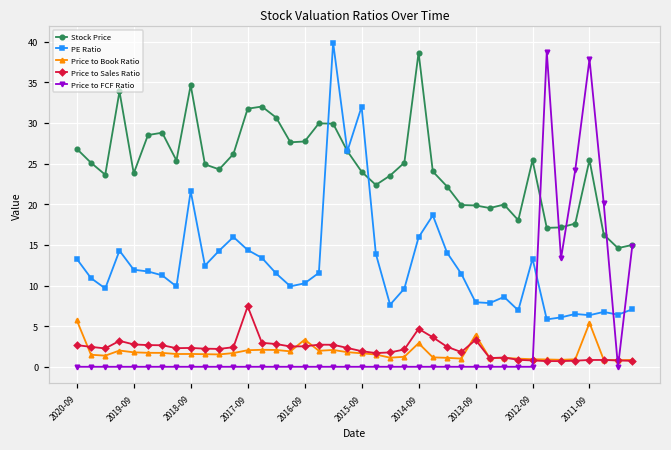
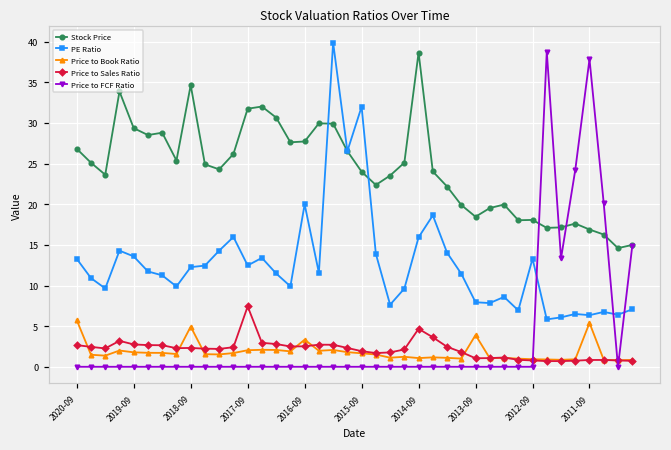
  {
    "Stock Price": {
      "2020-09": 27,
-     "2019-09": 24,
+     "2019-09": 29,
      "2018-09": 35,
      "2017-09": 32,
      "2016-09": 28,
      "2015-09": 24,
      "2014-09": 39,
-     "2013-09": 20,
-     "2012-09": 25,
-     "2011-09": 25
+     "2013-09": 18,
+     "2012-09": 18,
+     "2011-09": 17
    },
    "PE Ratio": {
      "2020-09": 13,
-     "2019-09": 12,
-     "2018-09": 22,
-     "2017-09": 14,
-     "2016-09": 10,
+     "2019-09": 14,
+     "2018-09": 12,
+     "2017-09": 12,
+     "2016-09": 20,
      "2015-09": 32,
      "2014-09": 16,
      "2013-09": 8,
      "2012-09": 13,
      "2011-09": 6
    },
    "Price to Book Ratio": {
      "2020-09": 6,
      "2019-09": 2,
-     "2018-09": 2,
+     "2018-09": 5,
      "2017-09": 2,
      "2016-09": 3,
-     "2014-09": 3,
+     "2014-09": 1,
      "2013-09": 4,
      "2011-09": 5
    },
    "Price to Sales Ratio": {
      "2020-09": 3,
      "2019-09": 3,
      "2018-09": 2,
      "2017-09": 7,
      "2016-09": 3,
      "2014-09": 5,
-     "2013-09": 3,
+     "2013-09": 1,
      "2011-09": 1
    },
    "Price to FCF Ratio": {
      "2020-09": 0,
      "2019-09": 0,
      "2018-09": 0,
      "2017-09": 0,
      "2016-09": 0,
      "2015-09": 0,
      "2014-09": 0,
      "2013-09": 0,
      "2012-09": 0,
      "2011-09": 38
    }
  }
